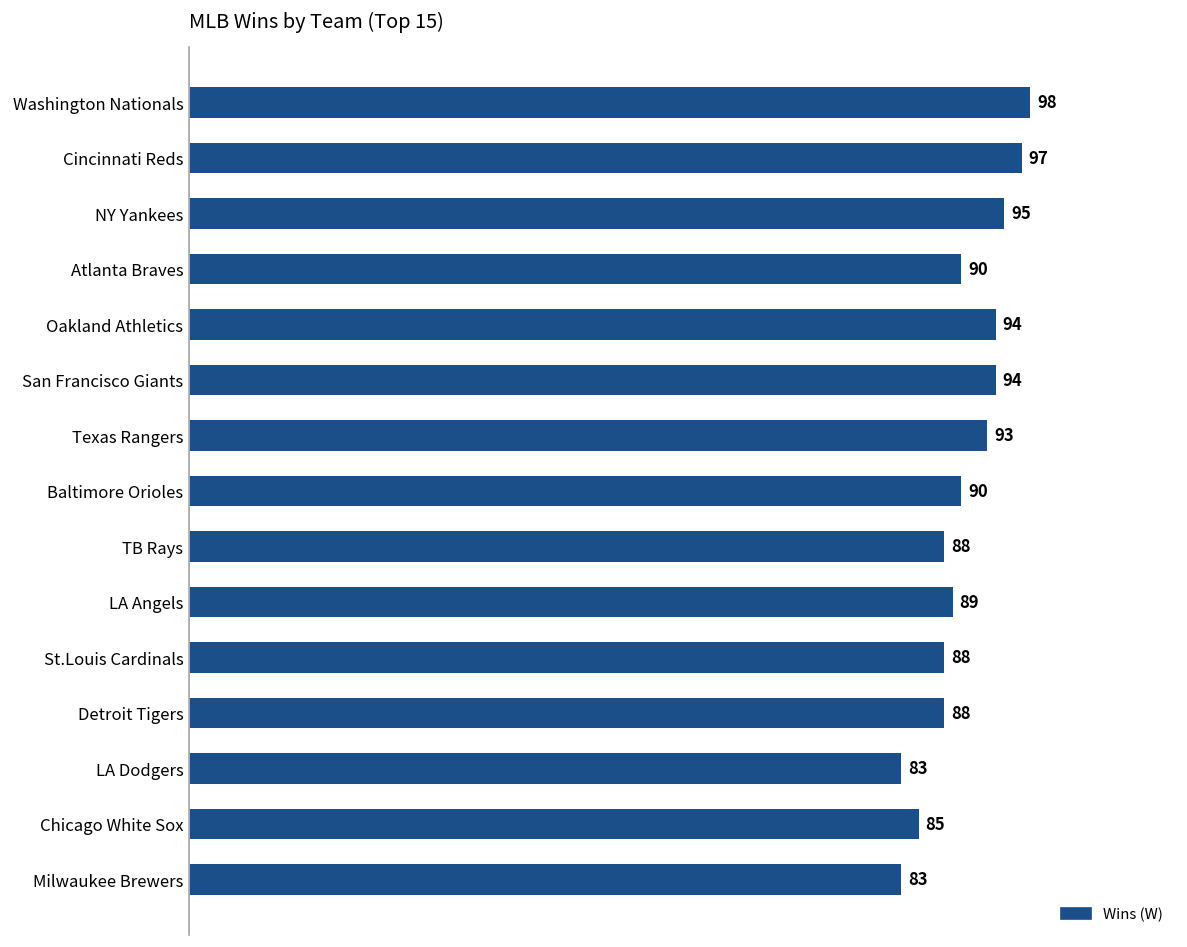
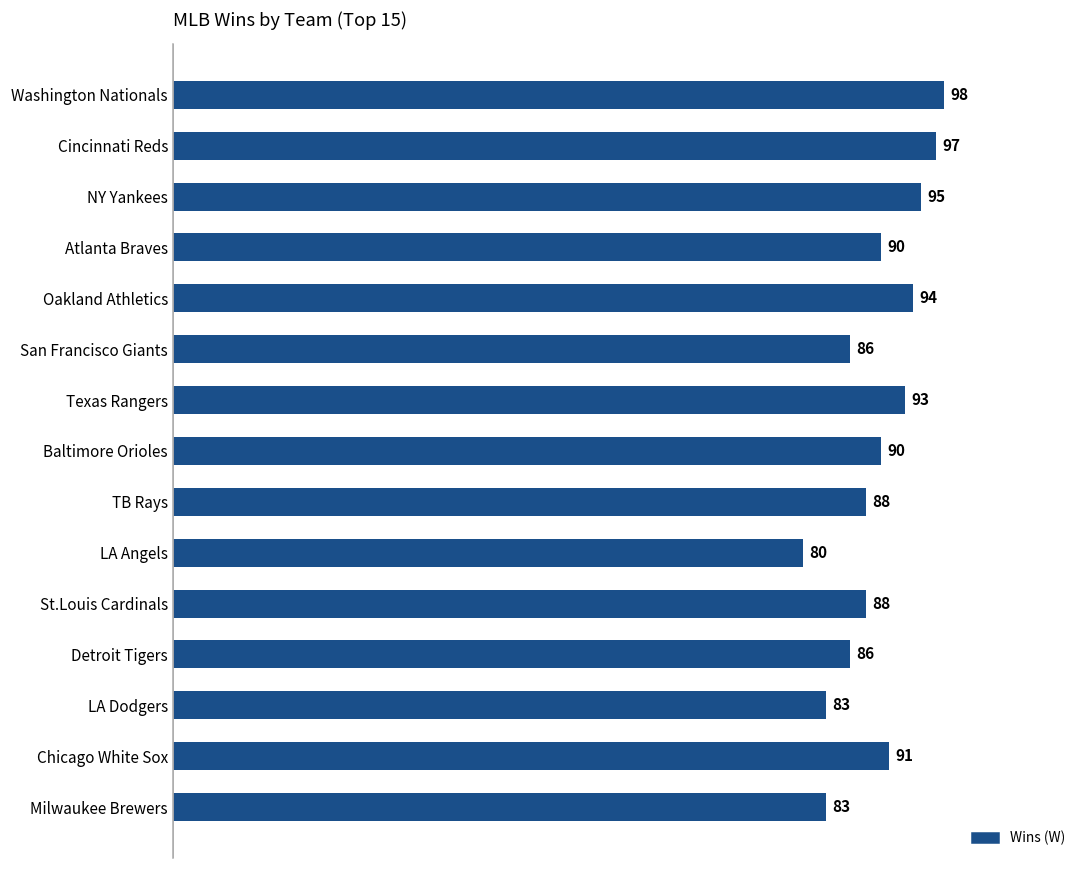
  {
    "Washington Nationals": 98,
    "Cincinnati Reds": 97,
    "NY Yankees": 95,
    "Atlanta Braves": 90,
    "Oakland Athletics": 94,
-   "San Francisco Giants": 94,
+   "San Francisco Giants": 86,
    "Texas Rangers": 93,
    "Baltimore Orioles": 90,
    "TB Rays": 88,
-   "LA Angels": 89,
+   "LA Angels": 80,
    "St.Louis Cardinals": 88,
-   "Detroit Tigers": 88,
+   "Detroit Tigers": 86,
    "LA Dodgers": 83,
-   "Chicago White Sox": 85,
+   "Chicago White Sox": 91,
    "Milwaukee Brewers": 83
  }
